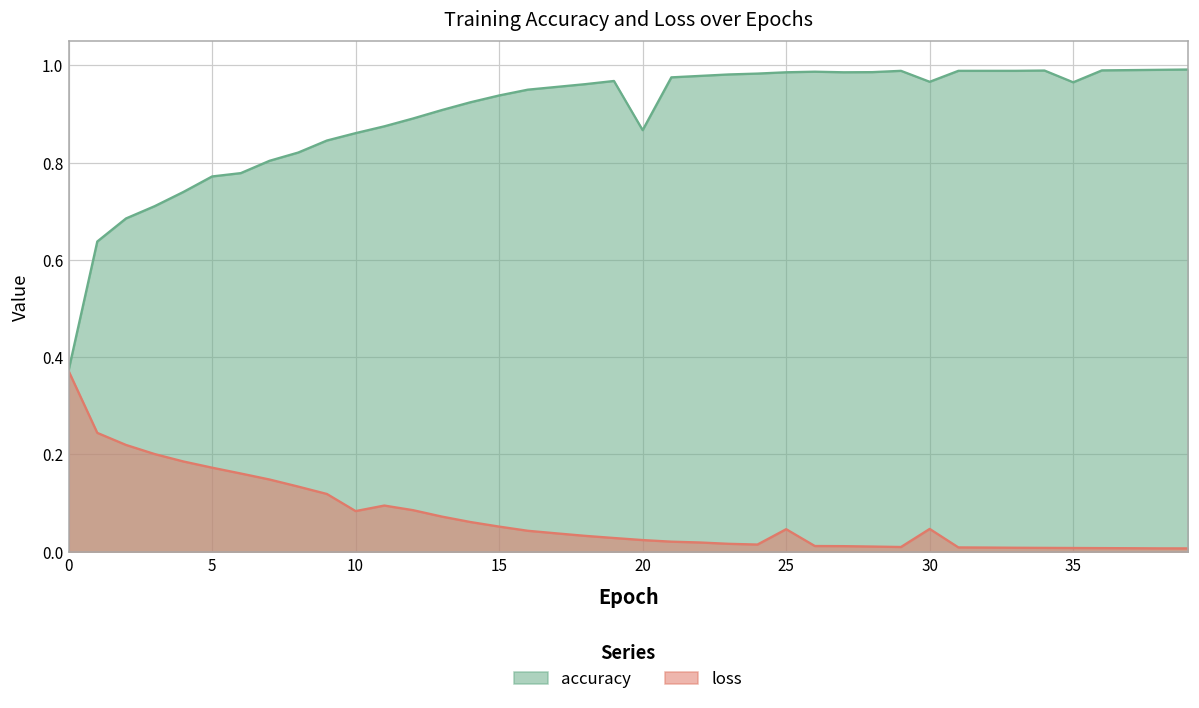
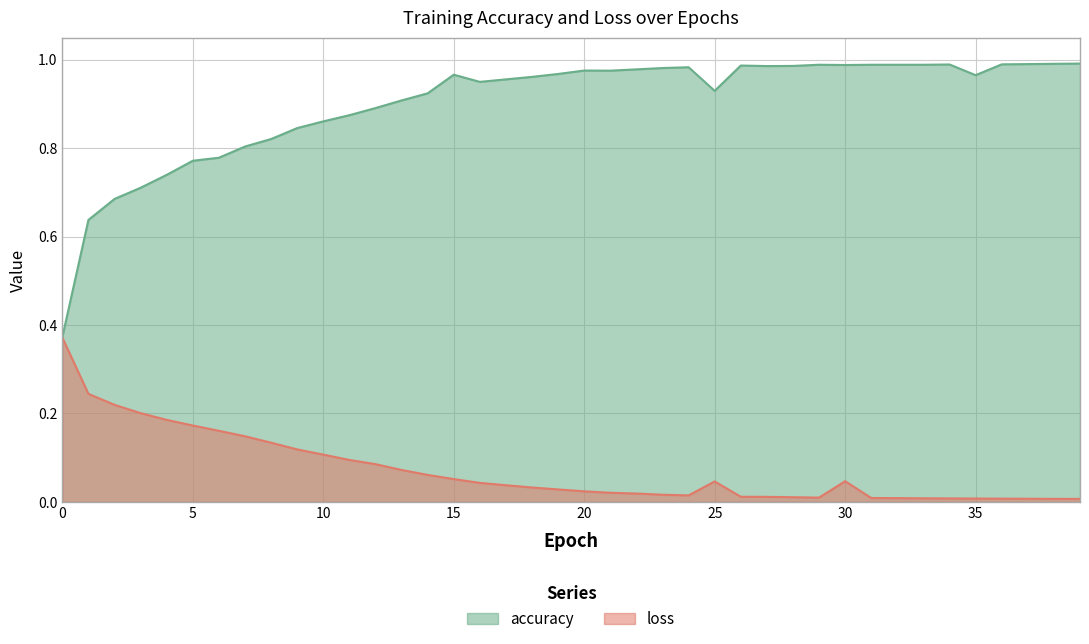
  {
    "accuracy": {
      "5": 0.77,
      "10": 0.86,
-     "15": 0.94,
-     "20": 0.87,
-     "25": 0.99,
-     "30": 0.97,
+     "15": 0.97,
+     "20": 0.98,
+     "25": 0.93,
+     "30": 0.99,
      "35": 0.97
    },
    "loss": {
      "5": 0.17,
-     "10": 0.08,
+     "10": 0.11,
      "15": 0.05,
      "20": 0.02,
      "25": 0.05,
      "30": 0.05,
      "35": 0.01
    }
  }
